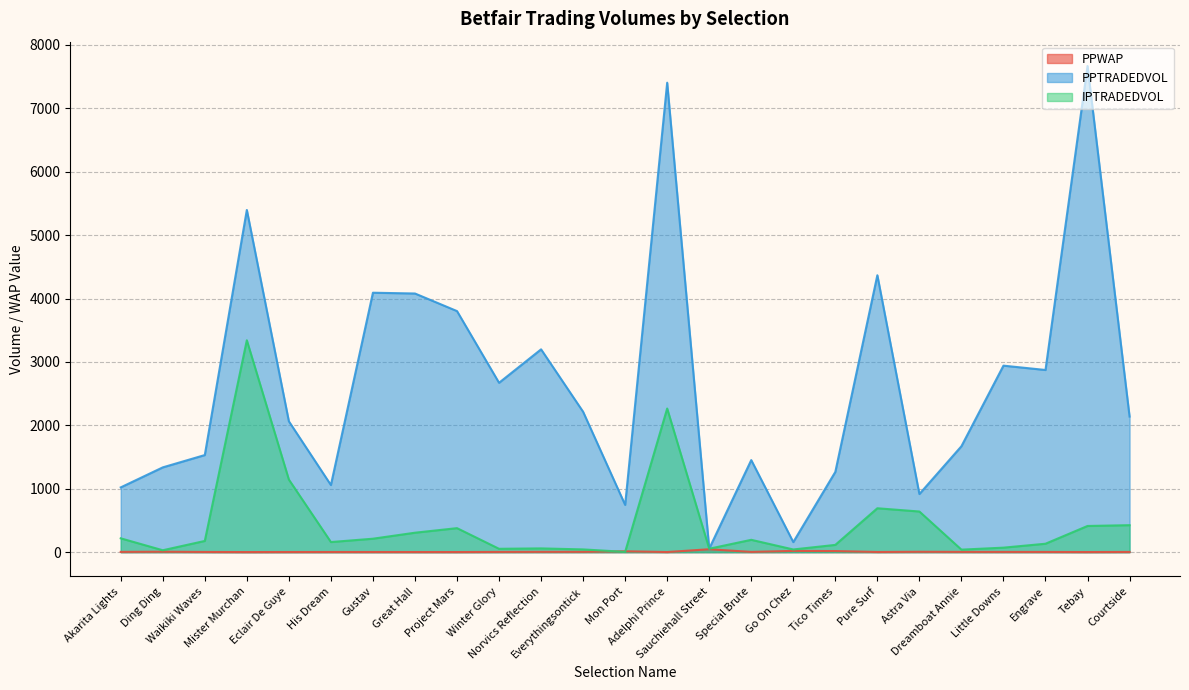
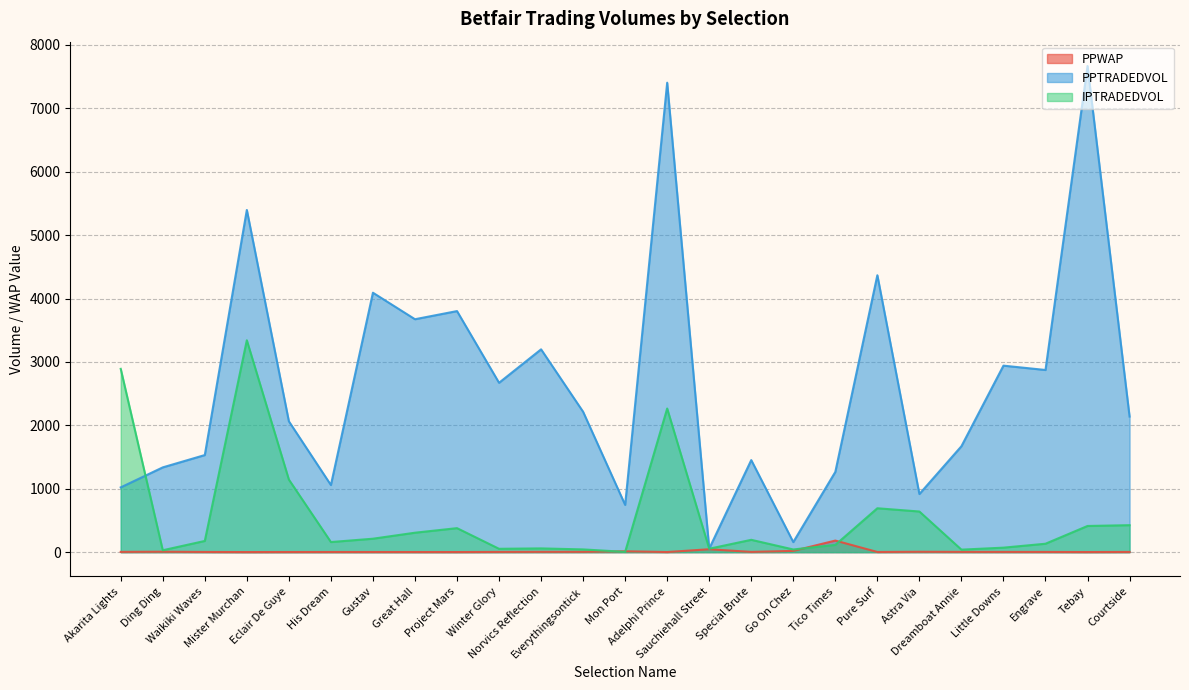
  {
    "PPWAP": {
      "Akarita Lights": 0,
      "Waikiki Waves": 0,
      "Mister Murchan": 0,
      "Eclair De Guye": 0,
      "His Dream": 0,
      "Gustav": 0,
      "Great Hall": 0,
      "Project Mars": 0,
      "Winter Glory": 0,
      "Norvics Reflection": 0,
      "Adelphi Prince": 0,
      "Special Brute": 0,
-     "Tico Times": 0,
+     "Tico Times": 200,
      "Pure Surf": 0,
      "Astra Via": 0,
      "Little Downs": 0,
      "Engrave": 0,
      "Tebay": 0,
      "Courtside": 0
    },
    "PPTRADEDVOL": {
      "Akarita Lights": 1000,
      "Ding Ding": 1300,
      "Waikiki Waves": 1500,
      "Mister Murchan": 5400,
      "Eclair De Guye": 2100,
      "His Dream": 1100,
      "Gustav": 4100,
-     "Great Hall": 4100,
+     "Great Hall": 3700,
      "Project Mars": 3800,
      "Winter Glory": 2700,
      "Norvics Reflection": 3200,
      "Everythingsontick": 2200,
      "Mon Port": 700,
      "Adelphi Prince": 7400,
      "Special Brute": 1500,
      "Go On Chez": 200,
      "Tico Times": 1300,
      "Pure Surf": 4400,
      "Astra Via": 900,
      "Dreamboat Annie": 1700,
      "Little Downs": 2900,
      "Engrave": 2900,
      "Courtside": 2100
    },
    "IPTRADEDVOL": {
-     "Akarita Lights": 200,
+     "Akarita Lights": 2900,
      "Waikiki Waves": 200,
      "Mister Murchan": 3300,
      "Eclair De Guye": 1100,
      "His Dream": 200,
      "Gustav": 200,
      "Great Hall": 300,
      "Project Mars": 400,
      "Winter Glory": 100,
      "Norvics Reflection": 100,
      "Adelphi Prince": 2300,
      "Special Brute": 200,
      "Tico Times": 100,
      "Pure Surf": 700,
      "Astra Via": 600,
      "Little Downs": 100,
      "Engrave": 100,
      "Tebay": 400,
      "Courtside": 400
    }
  }
